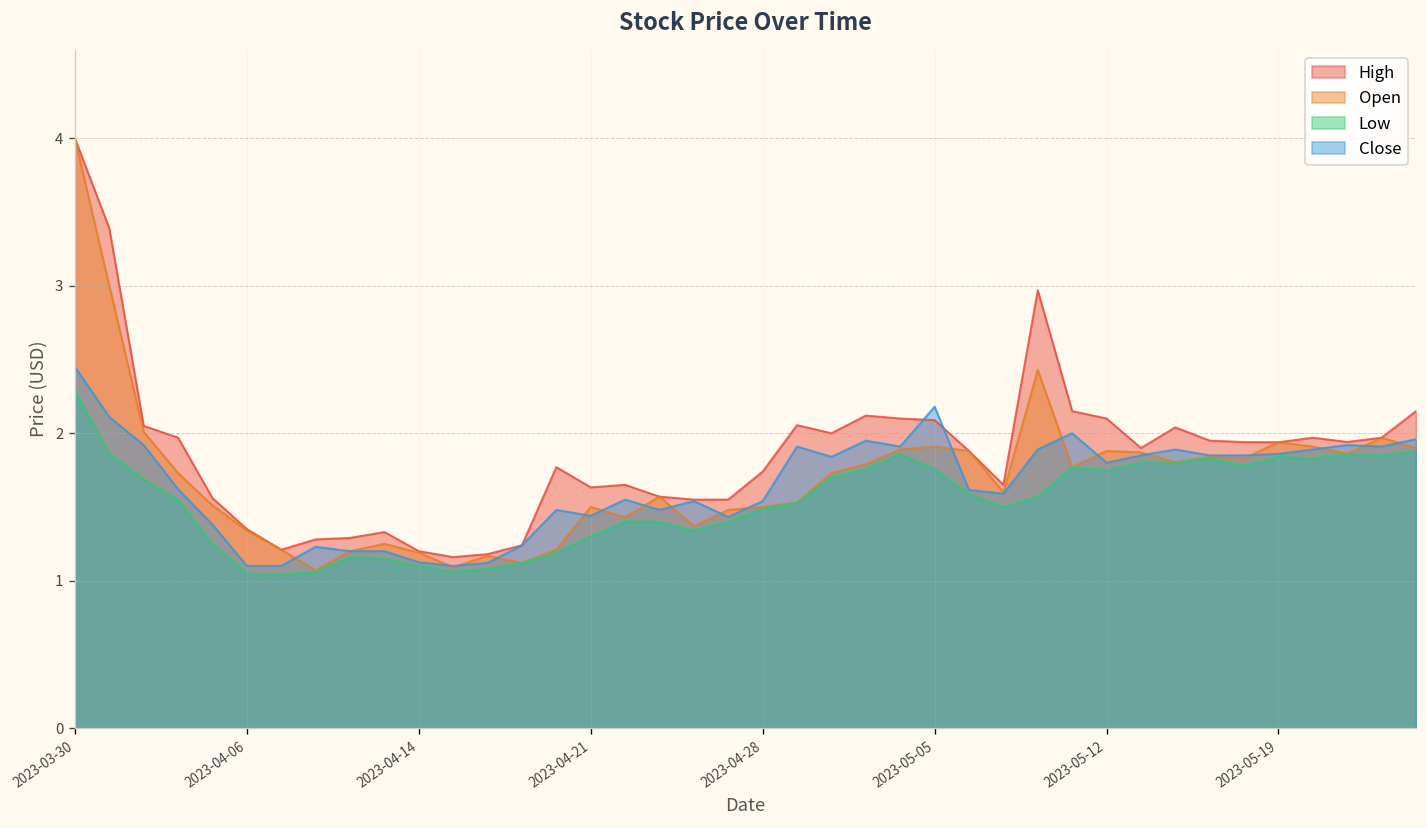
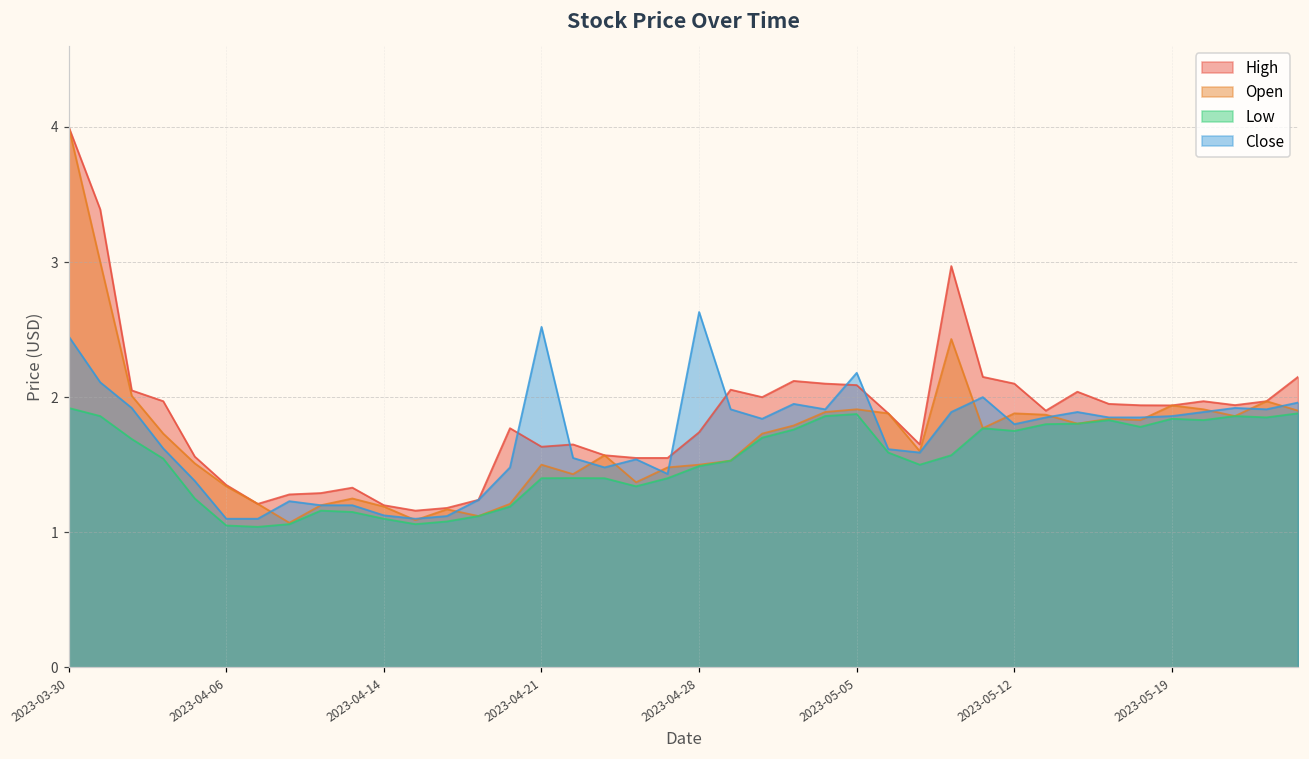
  {
    "Low": {
-     "2023-03-30": 2.29,
+     "2023-03-30": 1.92,
      "2023-04-06": 1.05,
      "2023-04-14": 1.10,
-     "2023-04-21": 1.3,
-     "2023-05-05": 1.76,
+     "2023-04-21": 1.4,
+     "2023-05-05": 1.88,
      "2023-05-12": 1.75
    },
    "Close": {
      "2023-03-30": 2.45,
      "2023-04-06": 1.10,
      "2023-04-14": 1.13,
-     "2023-04-21": 1.44,
-     "2023-04-28": 1.54,
+     "2023-04-21": 2.52,
+     "2023-04-28": 2.63,
      "2023-05-05": 2.18,
      "2023-05-12": 1.80
    }
  }
